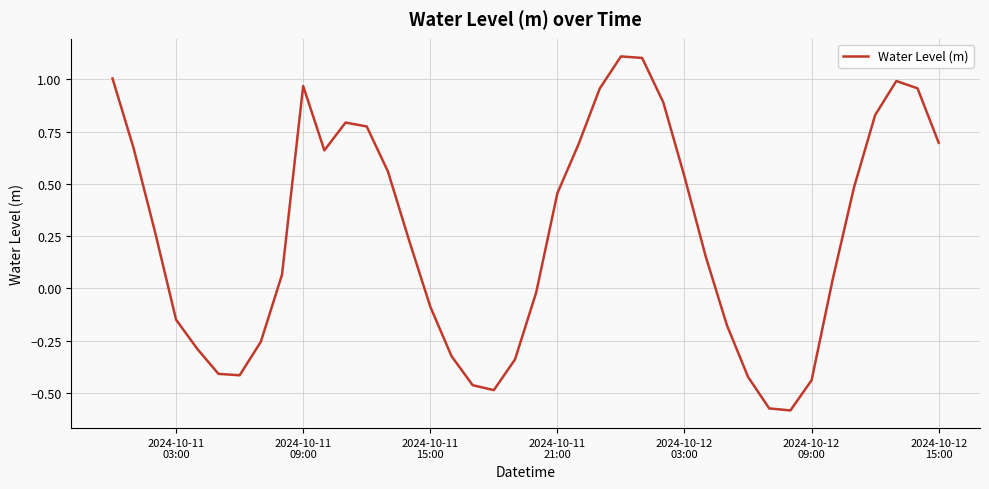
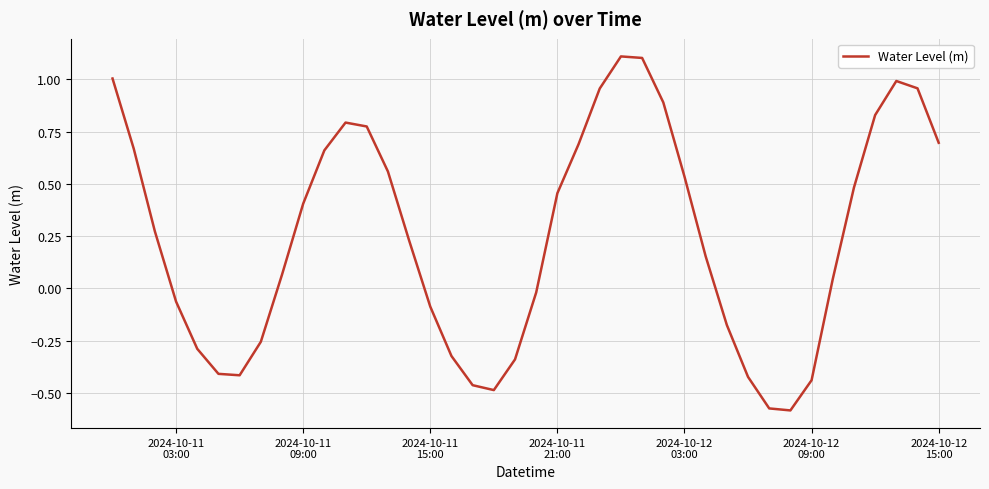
  {
-   "2024-10-11 03:00": -0.15,
-   "2024-10-11 09:00": 0.97,
+   "2024-10-11 03:00": -0.06,
+   "2024-10-11 09:00": 0.41,
    "2024-10-11 15:00": -0.09,
    "2024-10-11 21:00": 0.46,
    "2024-10-12 03:00": 0.53,
    "2024-10-12 09:00": -0.44,
    "2024-10-12 15:00": 0.70
  }
